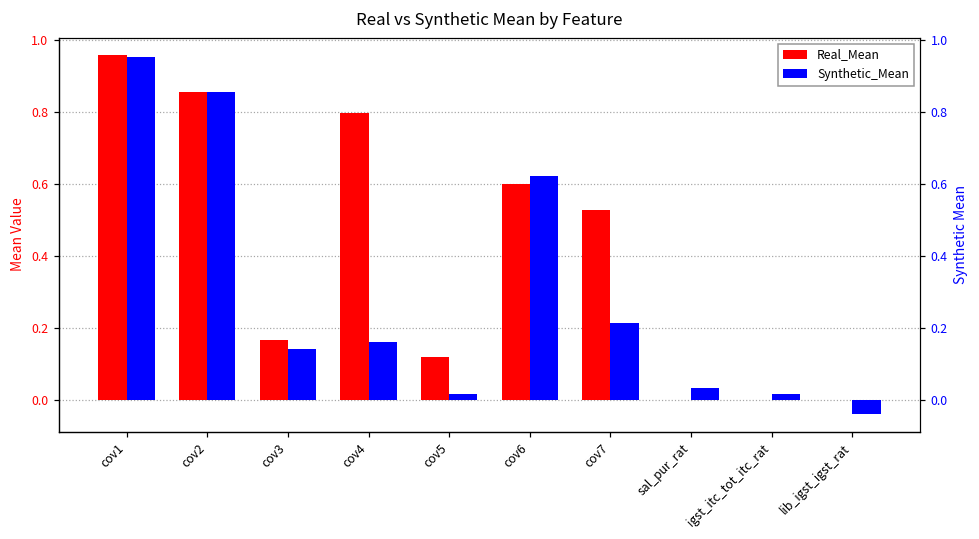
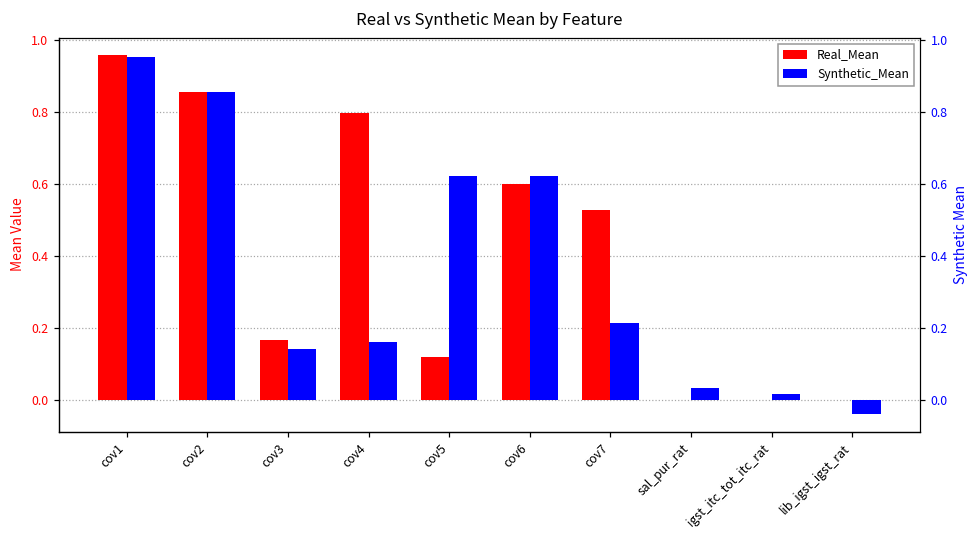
  {
    "Real_Mean": {
      "cov1": 0.96,
      "cov2": 0.86,
      "cov3": 0.17,
      "cov4": 0.80,
      "cov5": 0.12,
      "cov6": 0.60,
      "cov7": 0.53
    },
    "Synthetic_Mean": {
      "cov1": 0.95,
      "cov2": 0.86,
      "cov3": 0.14,
      "cov4": 0.16,
-     "cov5": 0.02,
+     "cov5": 0.62,
      "cov6": 0.62,
      "cov7": 0.22,
      "sal_pur_rat": 0.03,
      "igst_itc_tot_itc_rat": 0.02,
      "lib_igst_igst_rat": -0.04
    }
  }
